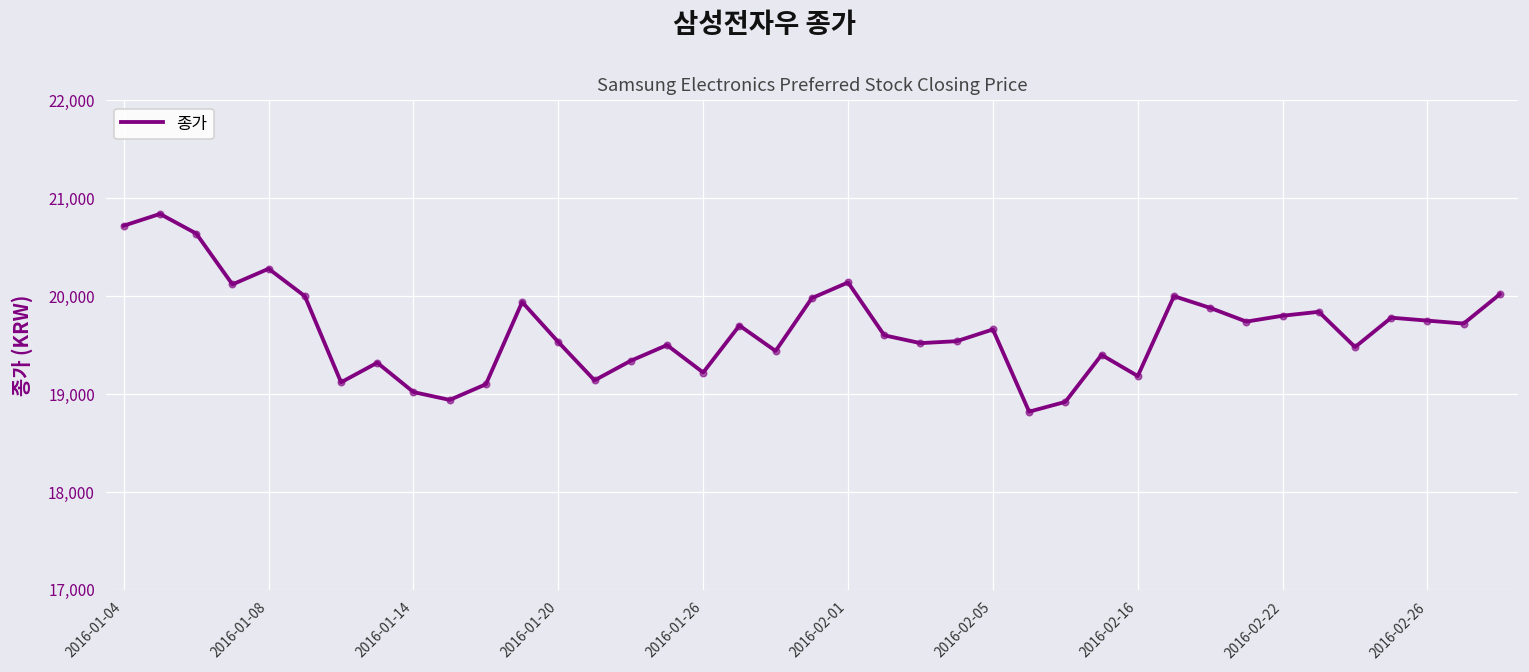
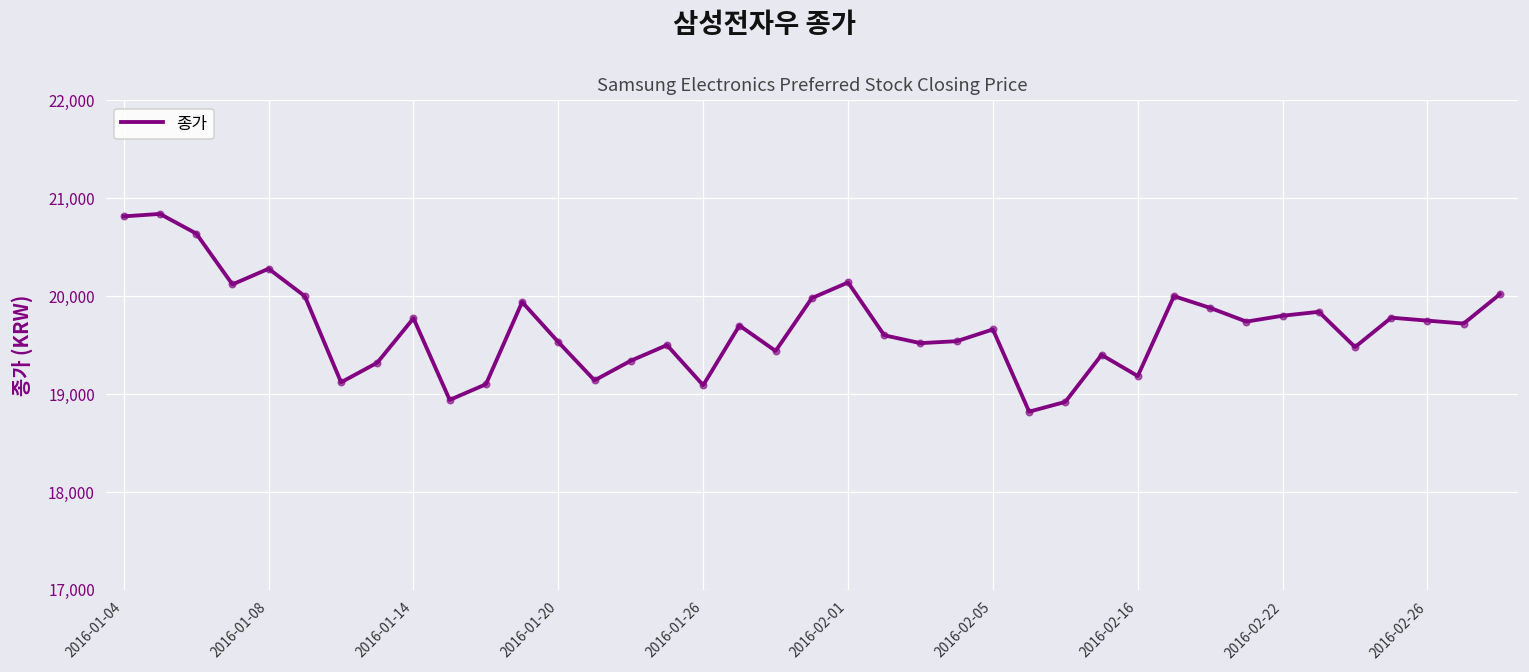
  {
-   "2016-01-04": "20,700",
+   "2016-01-04": "20,800",
    "2016-01-08": "20,300",
-   "2016-01-14": "19,000",
+   "2016-01-14": "19,800",
    "2016-01-20": "19,500",
-   "2016-01-26": "19,200",
+   "2016-01-26": "19,100",
    "2016-02-01": "20,100",
    "2016-02-05": "19,700",
    "2016-02-16": "19,200",
    "2016-02-22": "19,800",
    "2016-02-26": "19,800"
  }
